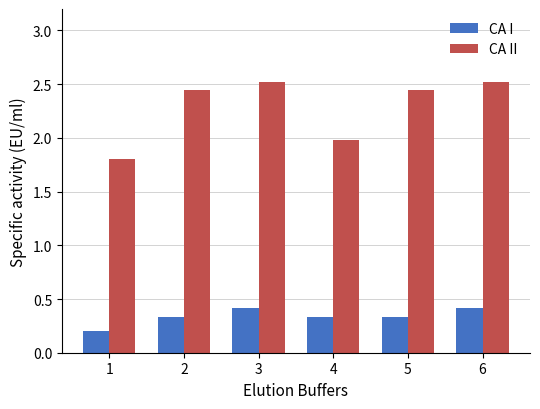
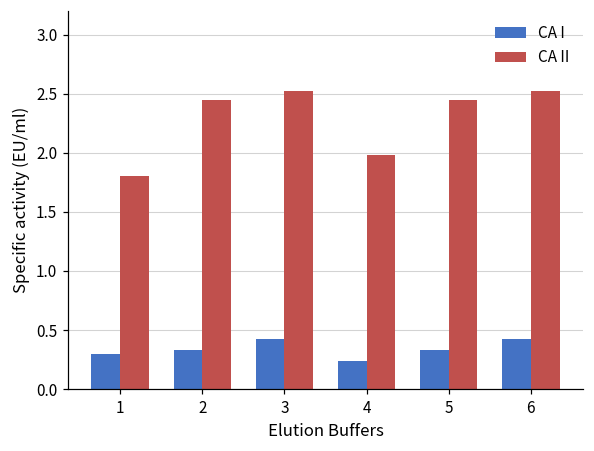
  {
    "CA I": {
-     "1": 0.2,
+     "1": 0.3,
      "2": 0.33,
      "3": 0.42,
-     "4": 0.33,
+     "4": 0.24,
      "5": 0.33,
      "6": 0.42
    },
    "CA II": {
      "1": 1.80,
      "2": 2.45,
      "3": 2.52,
      "4": 1.98,
      "5": 2.45,
      "6": 2.52
    }
  }
